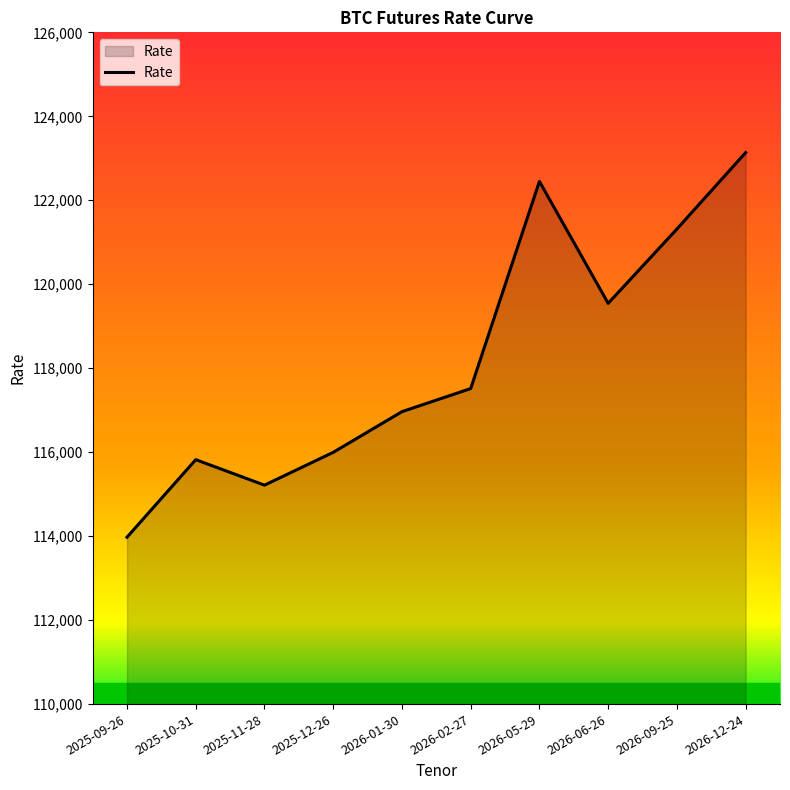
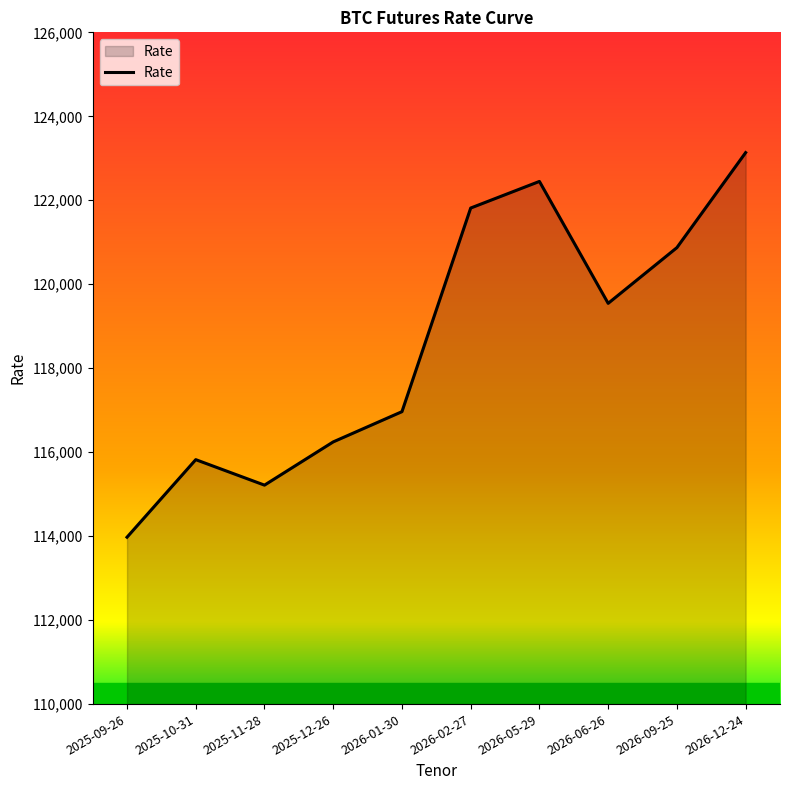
  {
    "2025-09-26": "114,000",
    "2025-10-31": "115,800",
    "2025-11-28": "115,200",
-   "2025-12-26": "116,000",
+   "2025-12-26": "116,200",
    "2026-01-30": "117,000",
-   "2026-02-27": "117,500",
+   "2026-02-27": "121,800",
    "2026-05-29": "122,400",
    "2026-06-26": "119,500",
-   "2026-09-25": "121,300",
+   "2026-09-25": "120,900",
    "2026-12-24": "123,100"
  }
